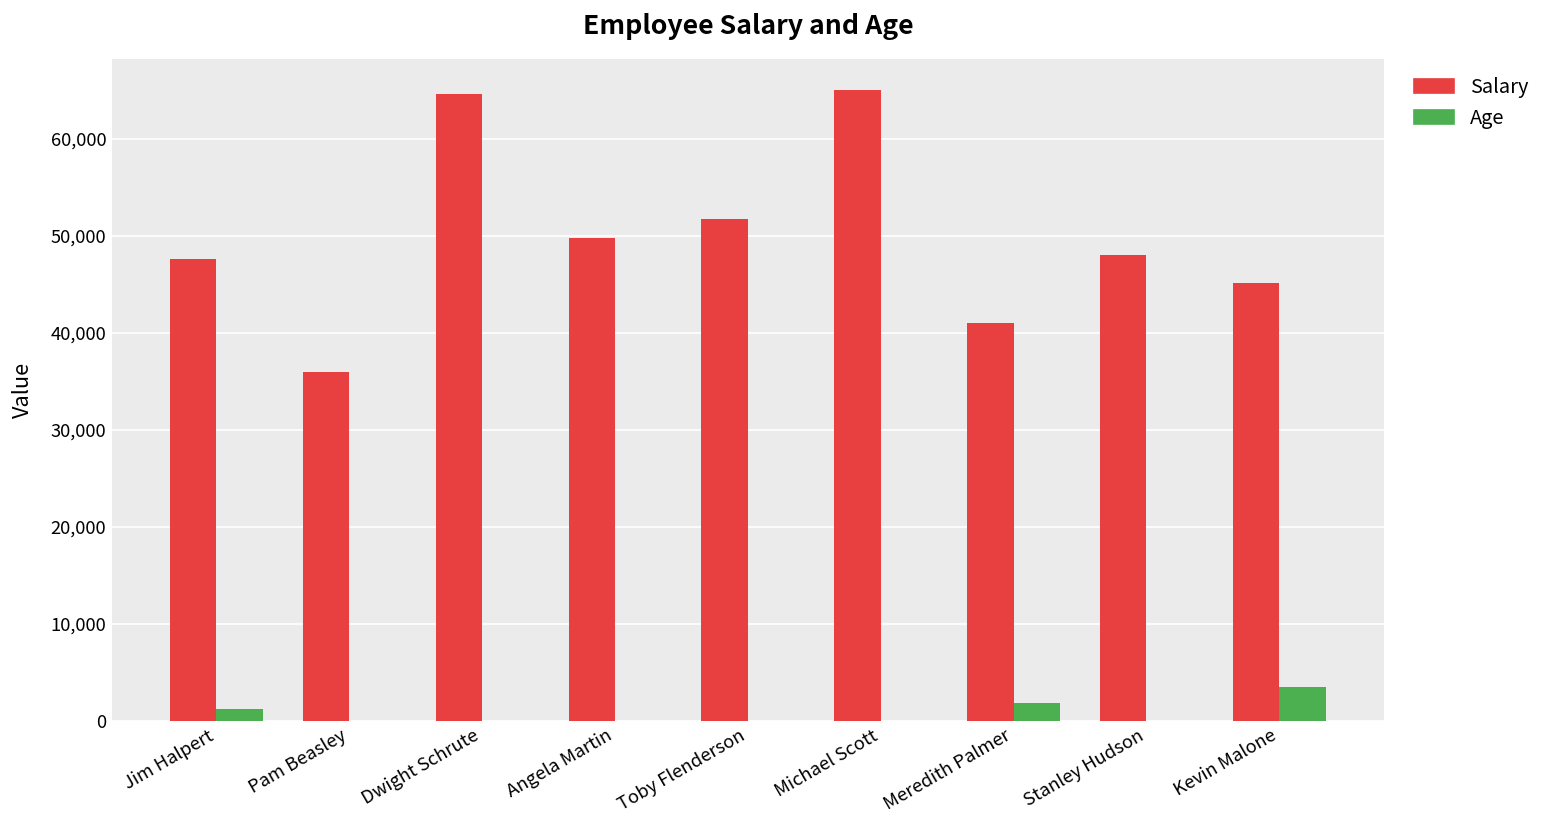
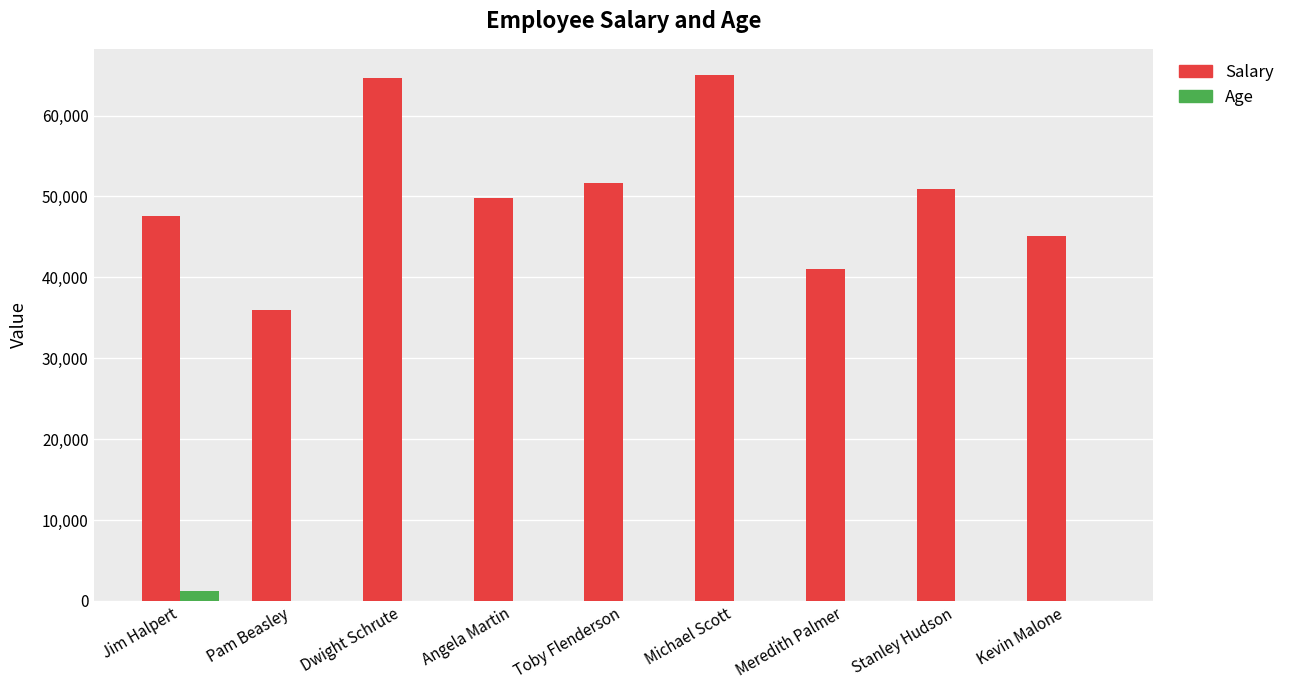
  {
    "Salary": {
      "Jim Halpert": "48,000",
      "Pam Beasley": "36,000",
      "Dwight Schrute": "65,000",
      "Angela Martin": "50,000",
      "Toby Flenderson": "52,000",
      "Michael Scott": "65,000",
      "Meredith Palmer": "41,000",
-     "Stanley Hudson": "48,000",
+     "Stanley Hudson": "51,000",
      "Kevin Malone": "45,000"
    },
    "Age": {
      "Jim Halpert": "1,000",
-     "Meredith Palmer": "2,000",
-     "Kevin Malone": "3,000"
+     "Meredith Palmer": "0",
+     "Kevin Malone": "0"
    }
  }
